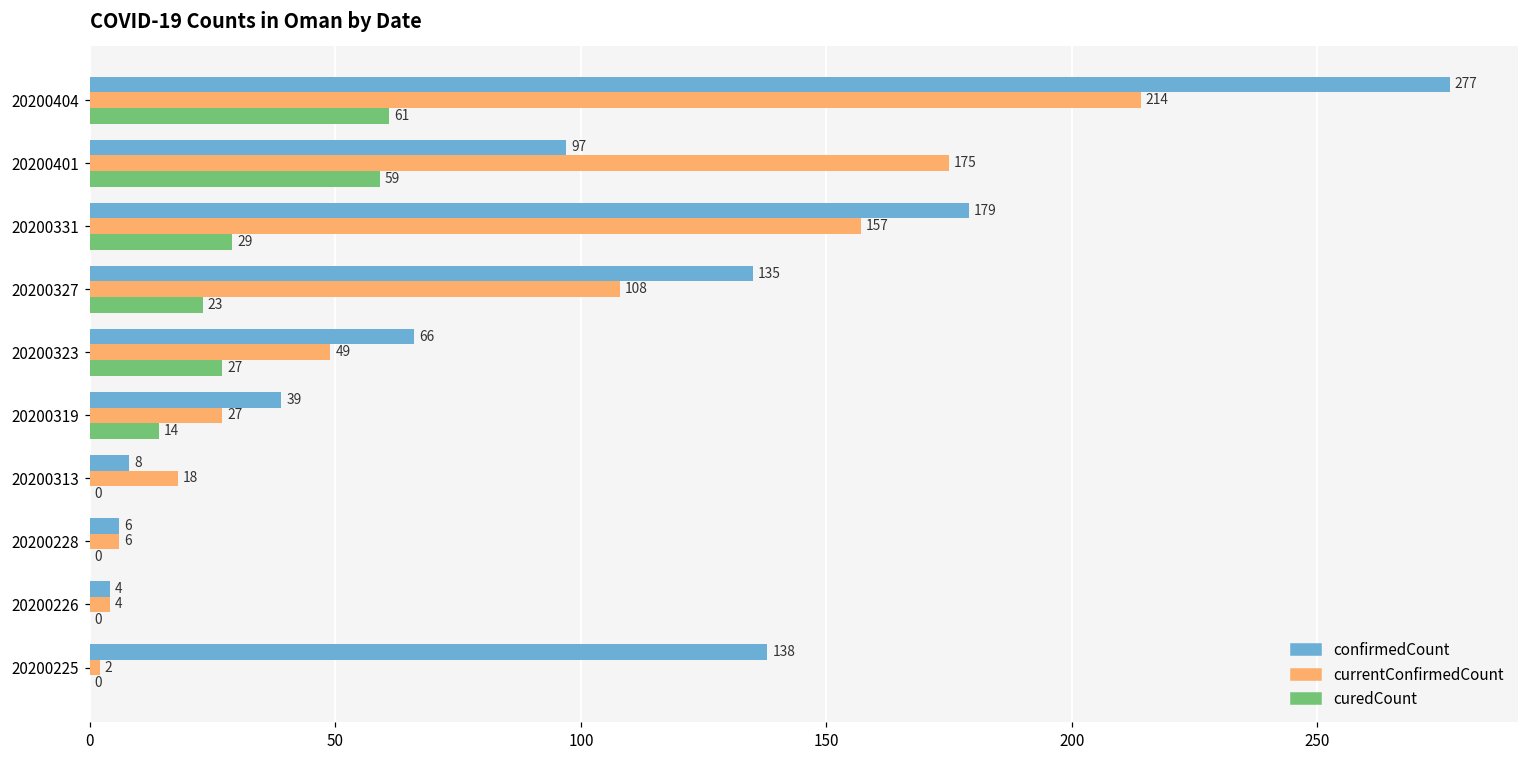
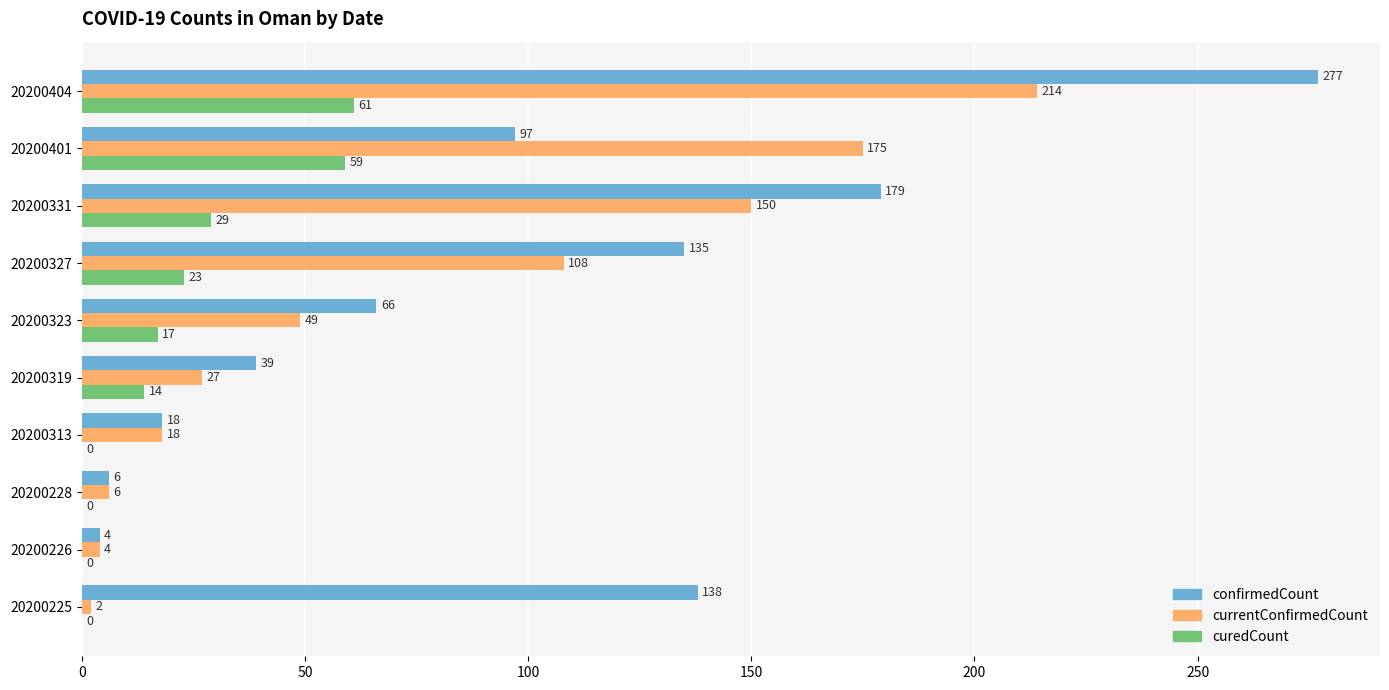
  {
    "confirmedCount": {
      "20200404": 277,
      "20200401": 97,
      "20200331": 179,
      "20200327": 135,
      "20200323": 66,
      "20200319": 39,
-     "20200313": 8,
+     "20200313": 18,
      "20200228": 6,
      "20200226": 4,
      "20200225": 138
    },
    "currentConfirmedCount": {
      "20200404": 214,
      "20200401": 175,
-     "20200331": 157,
+     "20200331": 150,
      "20200327": 108,
      "20200323": 49,
      "20200319": 27,
      "20200313": 18,
      "20200228": 6,
      "20200226": 4,
      "20200225": 2
    },
    "curedCount": {
      "20200404": 61,
      "20200401": 59,
      "20200331": 29,
      "20200327": 23,
-     "20200323": 27,
+     "20200323": 17,
      "20200319": 14,
      "20200313": 0,
      "20200228": 0,
      "20200226": 0,
      "20200225": 0
    }
  }
